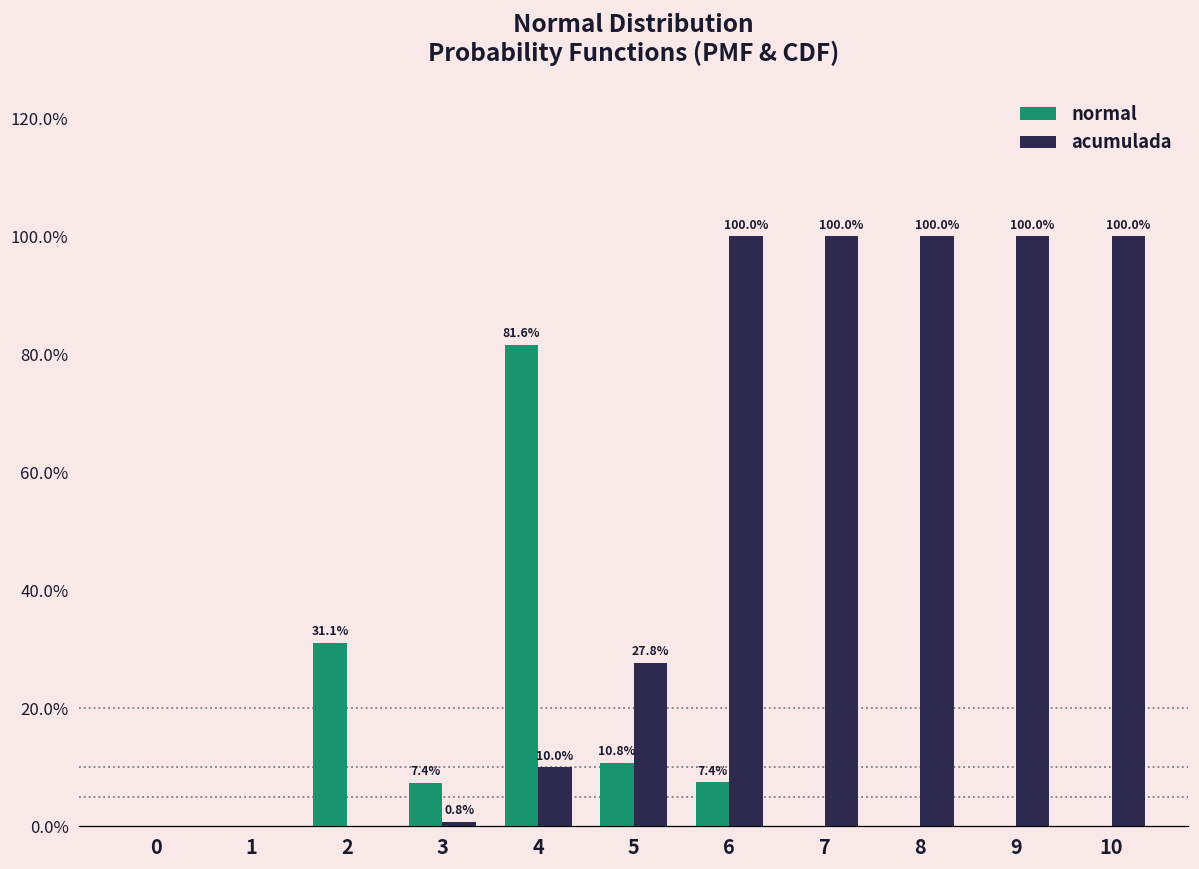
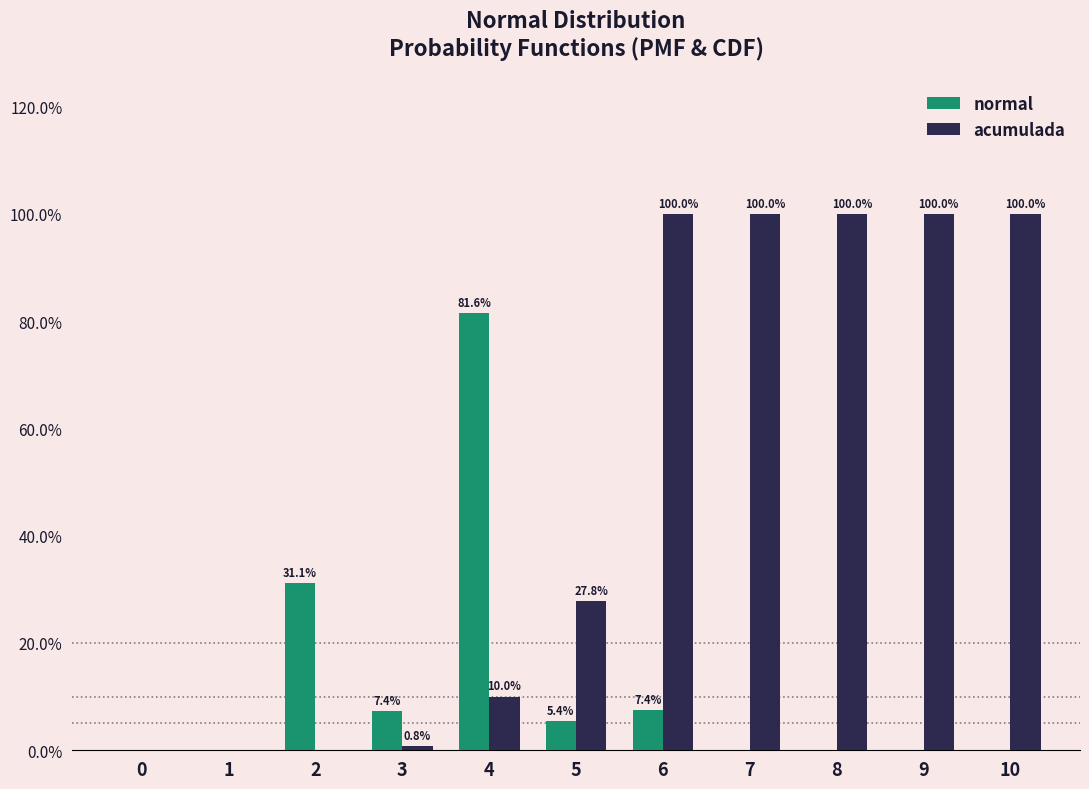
  {
    "normal": {
      "2": "31.1%",
      "3": "7.4%",
      "4": "81.6%",
-     "5": "10.8%",
+     "5": "5.4%",
      "6": "7.4%"
    },
    "acumulada": {
      "3": "0.8%",
      "4": "10.0%",
      "5": "27.8%",
      "6": "100.0%",
      "7": "100.0%",
      "8": "100.0%",
      "9": "100.0%",
      "10": "100.0%"
    }
  }
